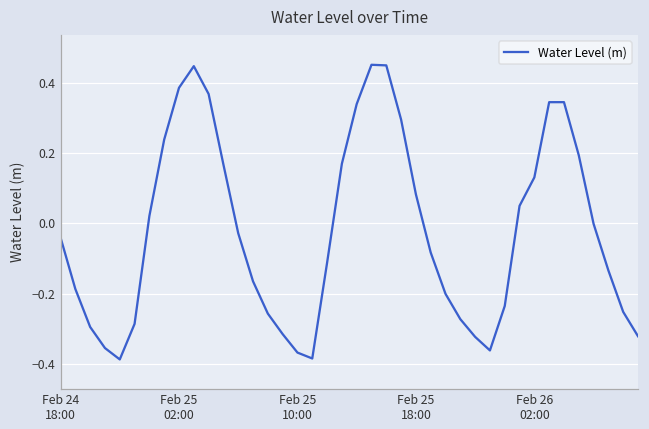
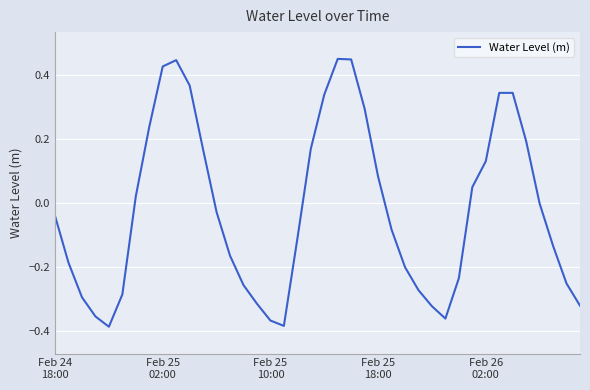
  {
    "Feb 24 18:00": -0.04,
-   "Feb 25 02:00": 0.39,
+   "Feb 25 02:00": 0.43,
    "Feb 25 10:00": -0.37,
    "Feb 25 18:00": 0.08,
    "Feb 26 02:00": 0.13
  }
